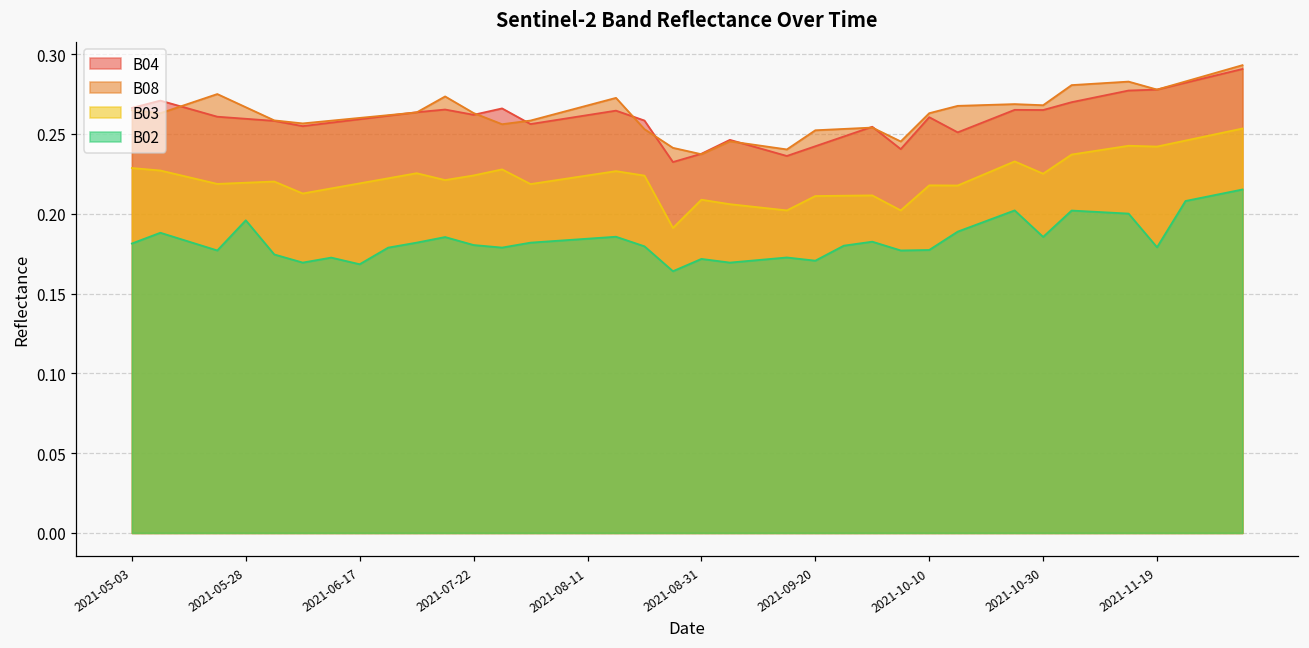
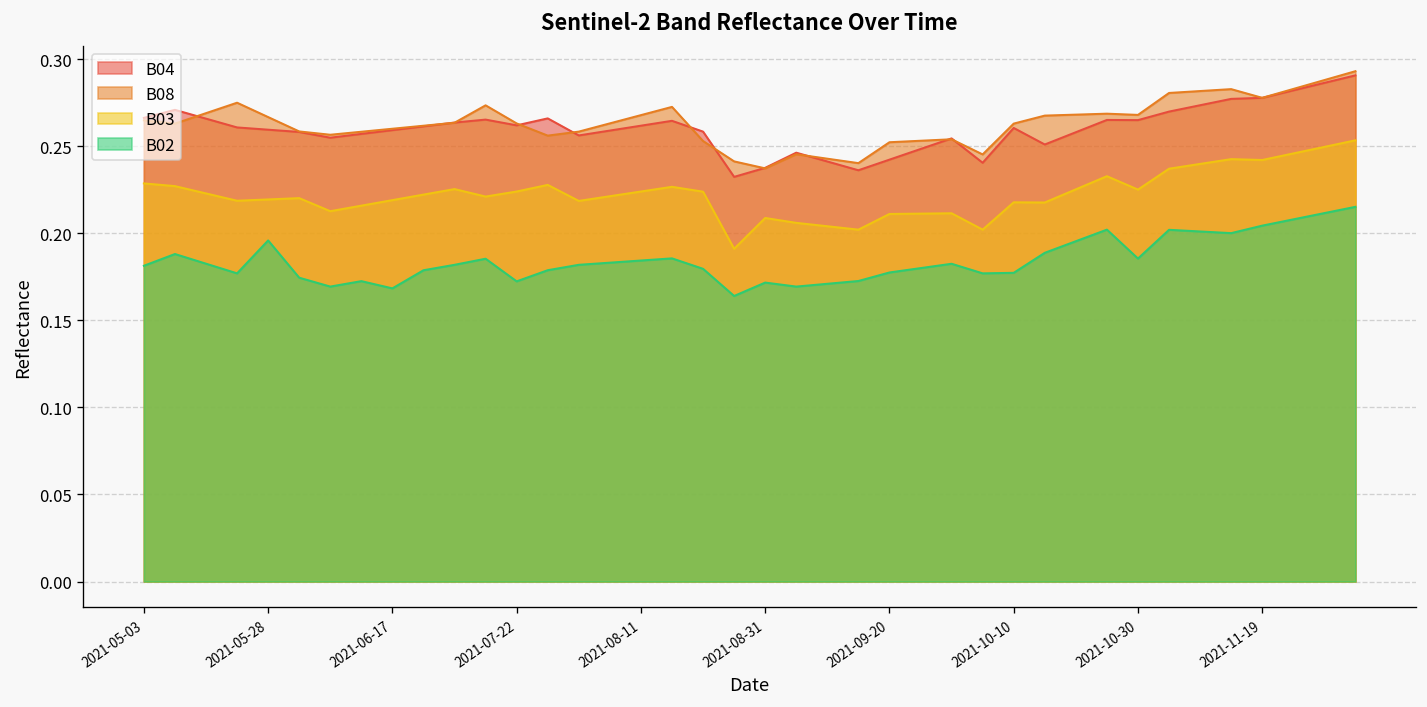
  {
    "B02": {
      "2021-05-03": 0.181,
      "2021-05-28": 0.196,
      "2021-06-17": 0.168,
-     "2021-07-22": 0.180,
+     "2021-07-22": 0.172,
      "2021-08-11": 0.184,
      "2021-08-31": 0.172,
-     "2021-09-20": 0.171,
+     "2021-09-20": 0.178,
      "2021-10-10": 0.177,
      "2021-10-30": 0.186,
-     "2021-11-19": 0.179
+     "2021-11-19": 0.204
    }
  }
